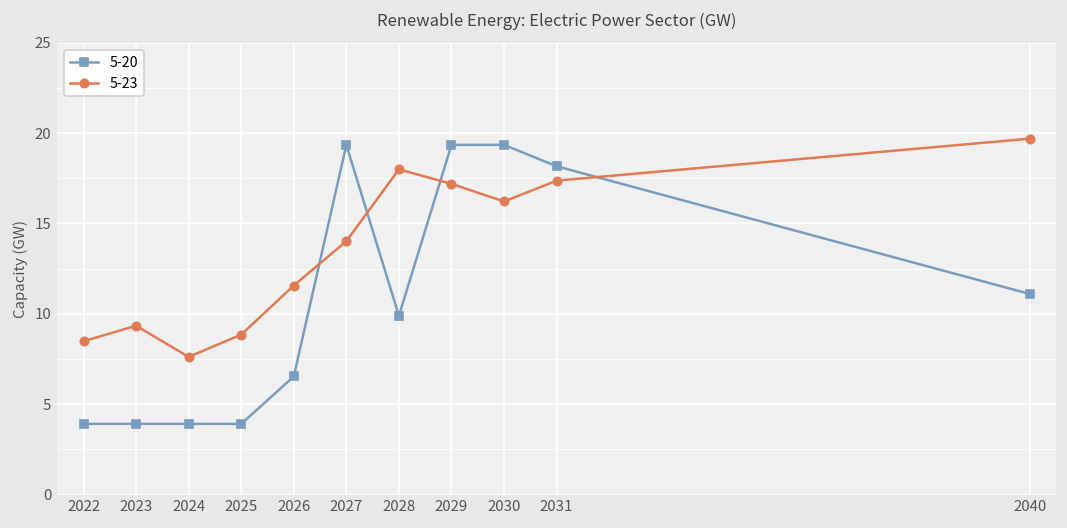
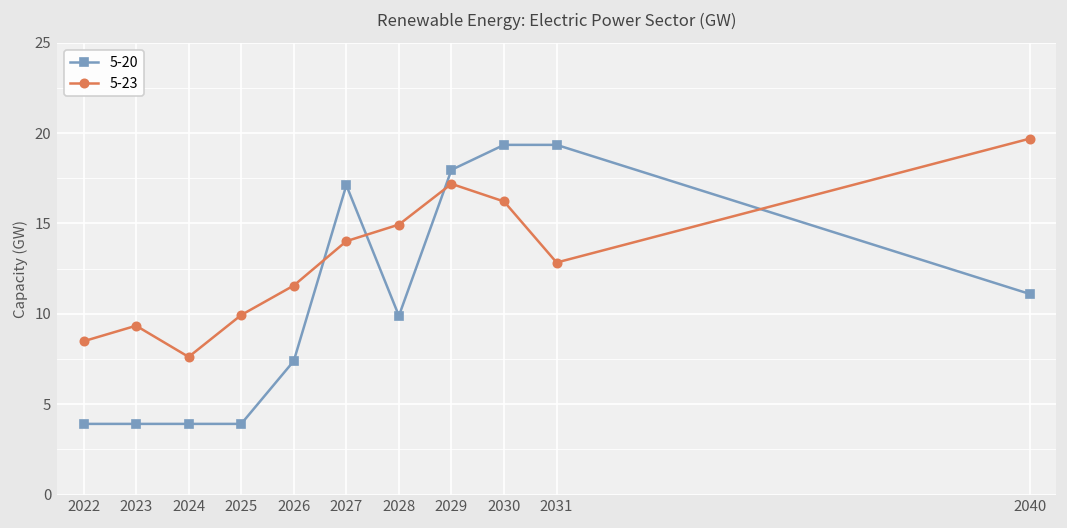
  {
    "5-20": {
      "2022": 3.9,
      "2023": 3.9,
      "2024": 3.9,
      "2025": 3.9,
-     "2026": 6.5,
-     "2027": 19.4,
+     "2026": 7.4,
+     "2027": 17.1,
      "2028": 9.9,
-     "2029": 19.4,
+     "2029": 18.0,
      "2030": 19.4,
-     "2031": 18.2,
+     "2031": 19.4,
      "2040": 11.1
    },
    "5-23": {
      "2022": 8.5,
      "2023": 9.3,
      "2024": 7.6,
-     "2025": 8.9,
+     "2025": 9.9,
      "2026": 11.6,
      "2027": 14.0,
-     "2028": 18.0,
+     "2028": 14.9,
      "2029": 17.2,
      "2030": 16.2,
-     "2031": 17.4,
+     "2031": 12.8,
      "2040": 19.7
    }
  }
